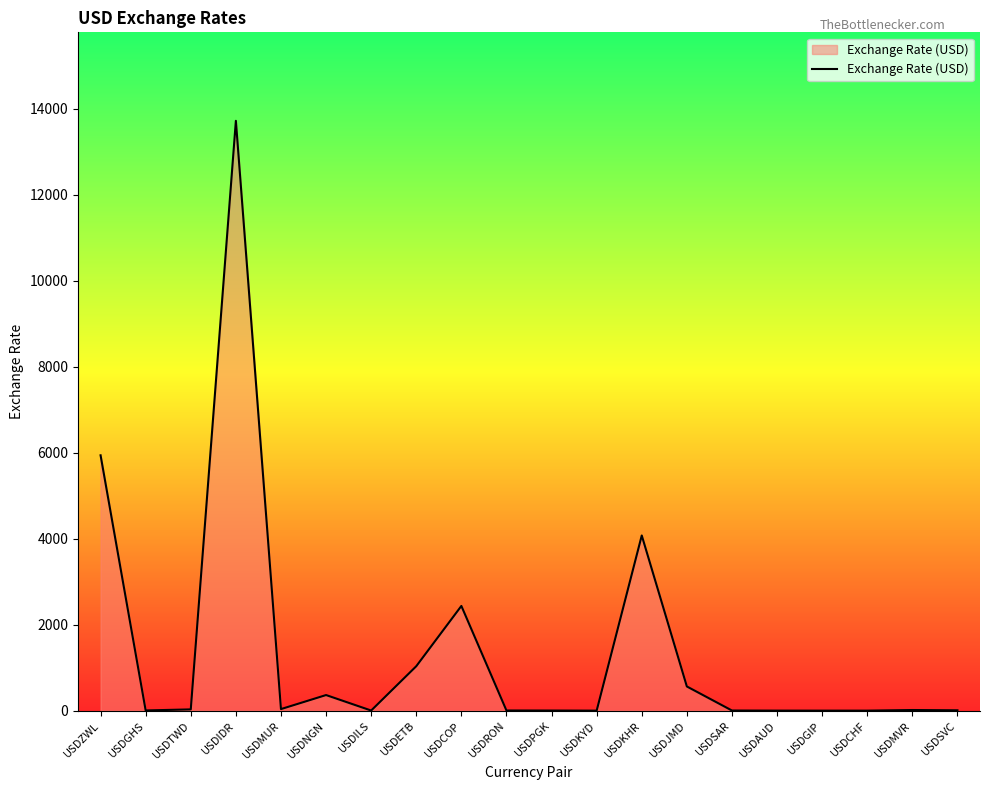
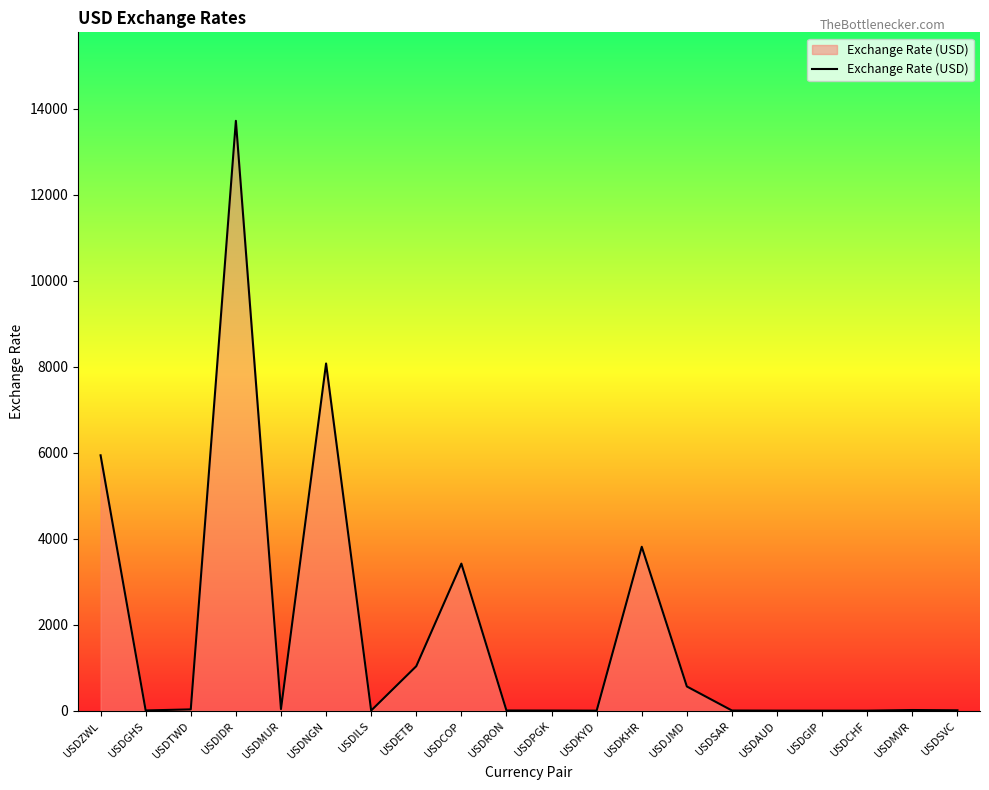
  {
    "USDZWL": 5900,
    "USDGHS": 0,
    "USDTWD": 0,
    "USDIDR": 13700,
    "USDMUR": 0,
-   "USDNGN": 400,
+   "USDNGN": 8100,
    "USDILS": 0,
    "USDETB": 1000,
-   "USDCOP": 2400,
+   "USDCOP": 3400,
    "USDRON": 0,
    "USDPGK": 0,
    "USDKYD": 0,
-   "USDKHR": 4100,
+   "USDKHR": 3800,
    "USDJMD": 600,
    "USDSAR": 0,
    "USDAUD": 0,
    "USDGIP": 0,
    "USDCHF": 0,
    "USDMVR": 0,
    "USDSVC": 0
  }
